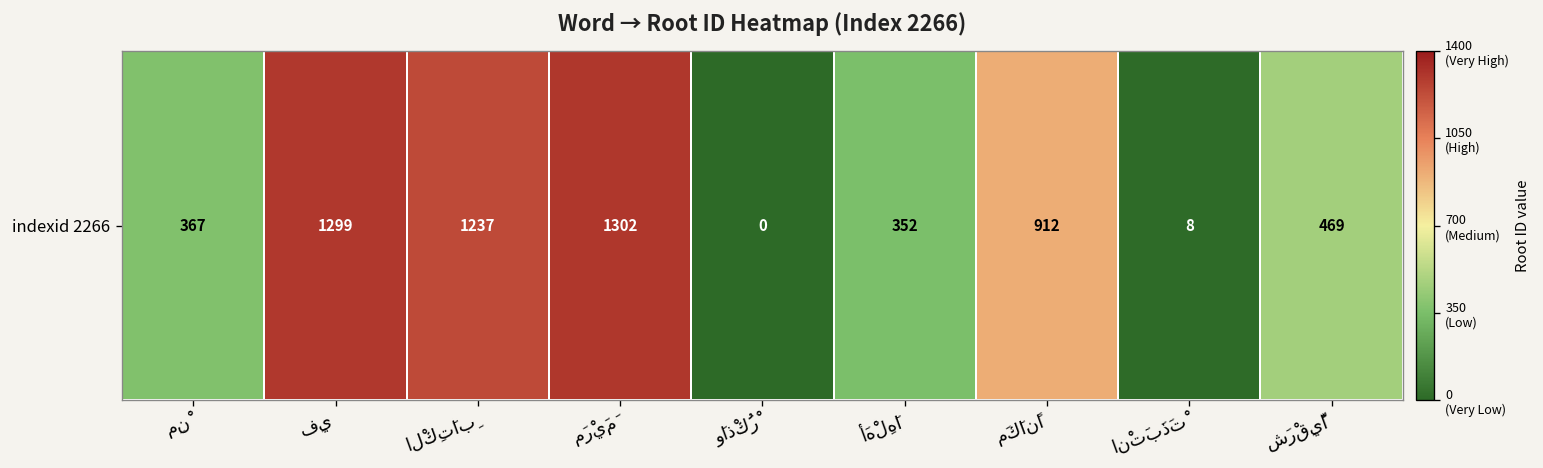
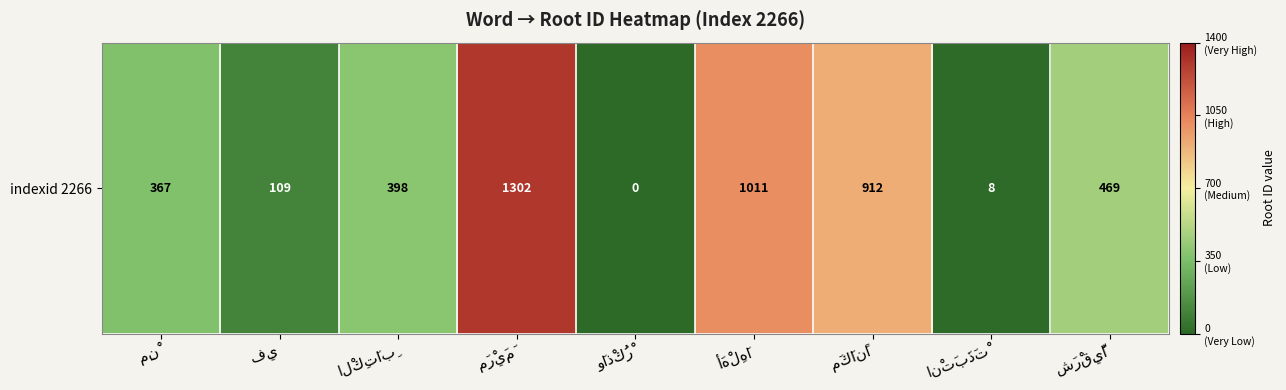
  {
    "indexid 2266": {
      "مِنْ": 367,
-     "فِي": 1299,
-     "الْكِتَابِ": 1237,
+     "فِي": 109,
+     "الْكِتَابِ": 398,
      "مَرْيَمَ": 1302,
      "وَاذْكُرْ": 0,
-     "أَهْلِهَا": 352,
+     "أَهْلِهَا": 1011,
      "مَكَانًا": 912,
      "انْتَبَذَتْ": 8,
      "شَرْقِيًّا": 469
    }
  }
